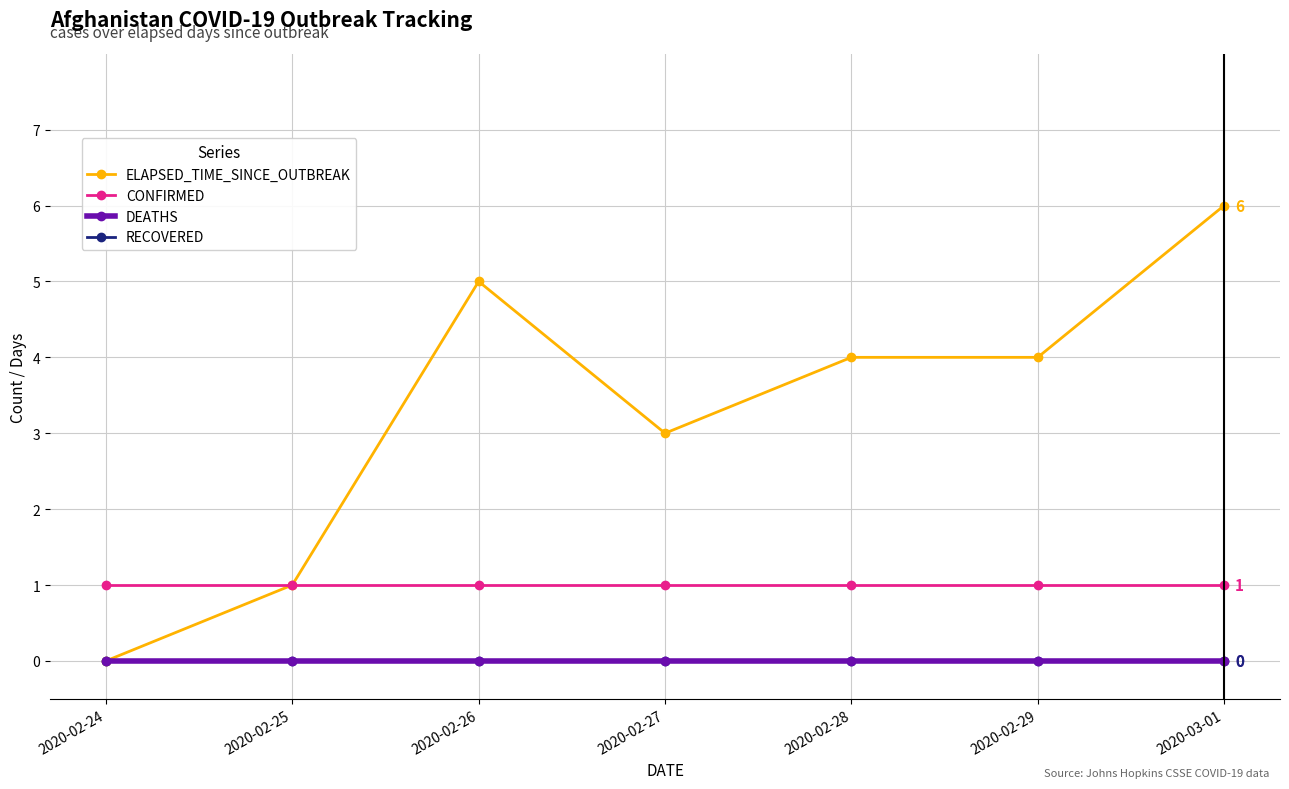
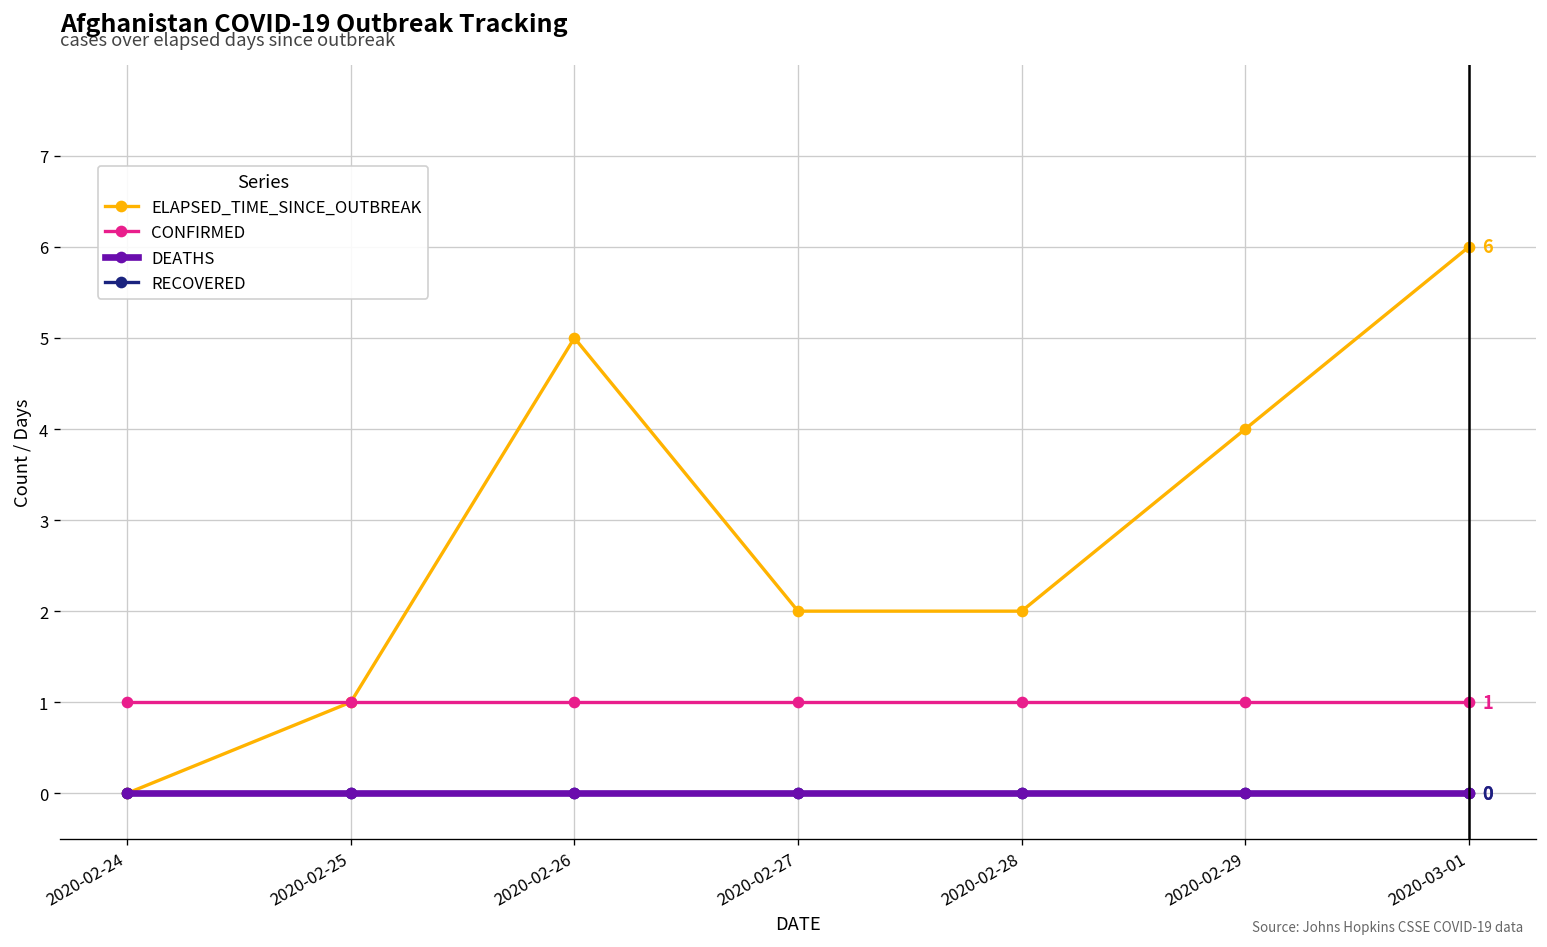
  {
    "ELAPSED_TIME_SINCE_OUTBREAK": {
      "2020-02-26": 5,
-     "2020-02-27": 3,
-     "2020-02-28": 4,
+     "2020-02-27": 2,
+     "2020-02-28": 2,
      "2020-02-29": 4
    },
    "CONFIRMED": {
      "2020-03-01": 1
    },
    "RECOVERED": {
      "2020-02-25": 0,
      "2020-02-26": 0,
      "2020-02-27": 0,
      "2020-02-28": 0,
      "2020-02-29": 0
    }
  }
